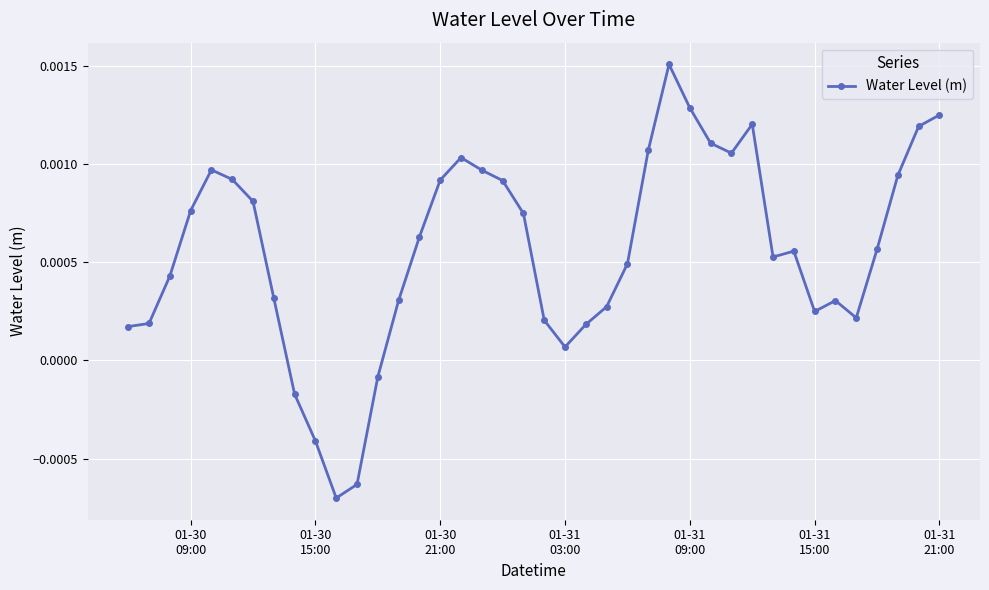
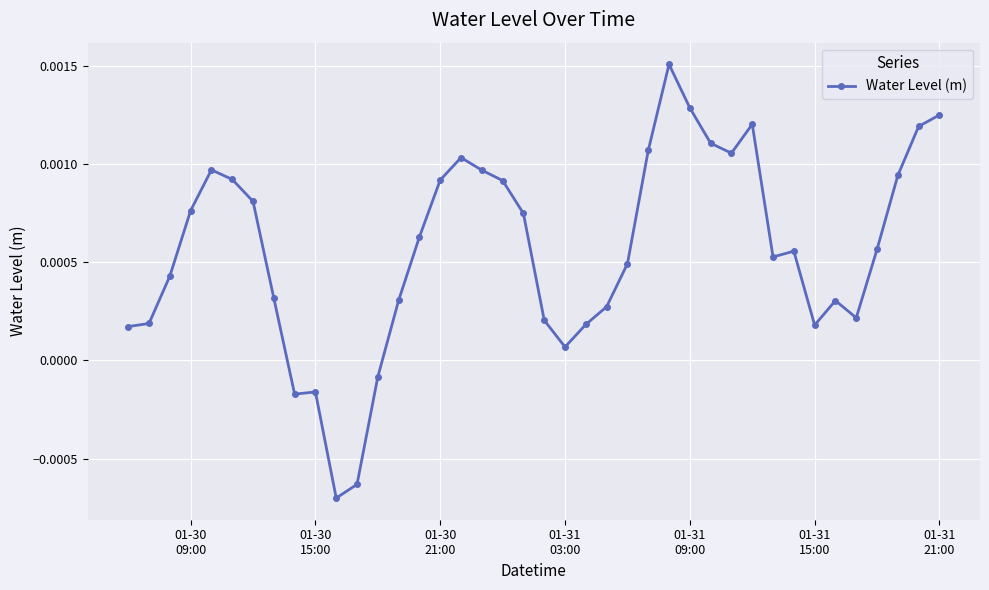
  {
    "01-30 09:00": 0.00076,
-   "01-30 15:00": -0.00041,
+   "01-30 15:00": -0.00016,
    "01-30 21:00": 0.00092,
    "01-31 03:00": 0.00007,
    "01-31 09:00": 0.00129,
-   "01-31 15:00": 0.00025,
+   "01-31 15:00": 0.00018,
    "01-31 21:00": 0.00125
  }
